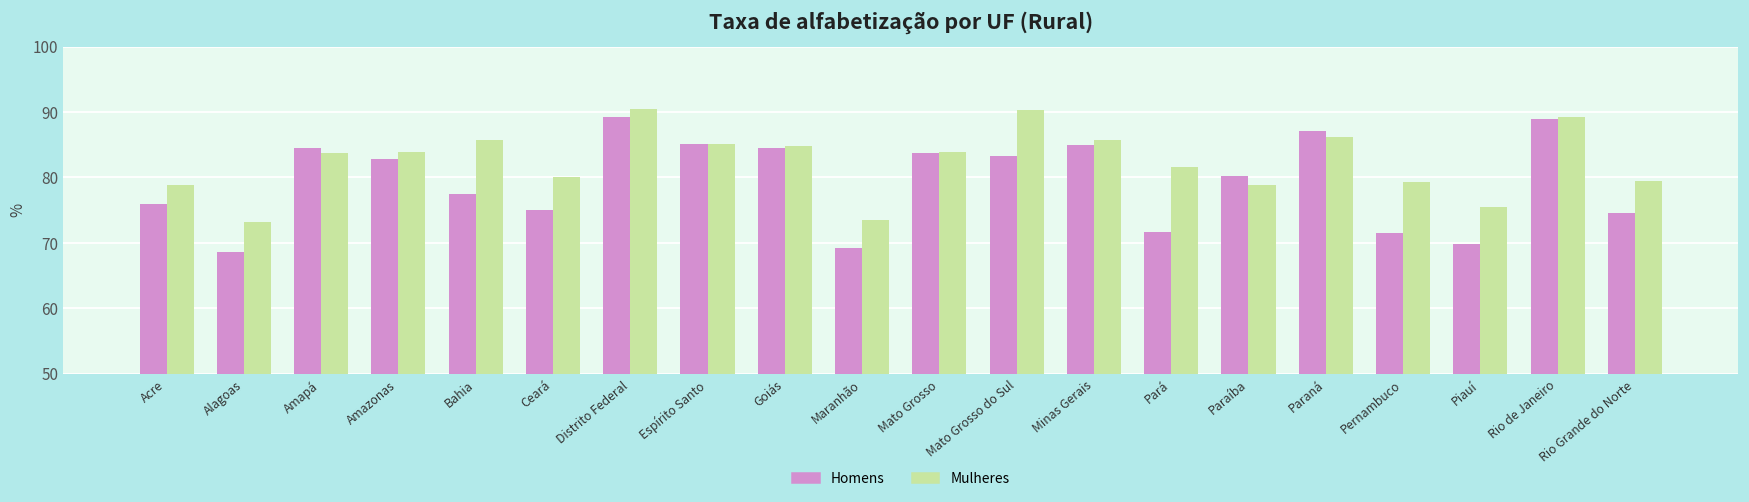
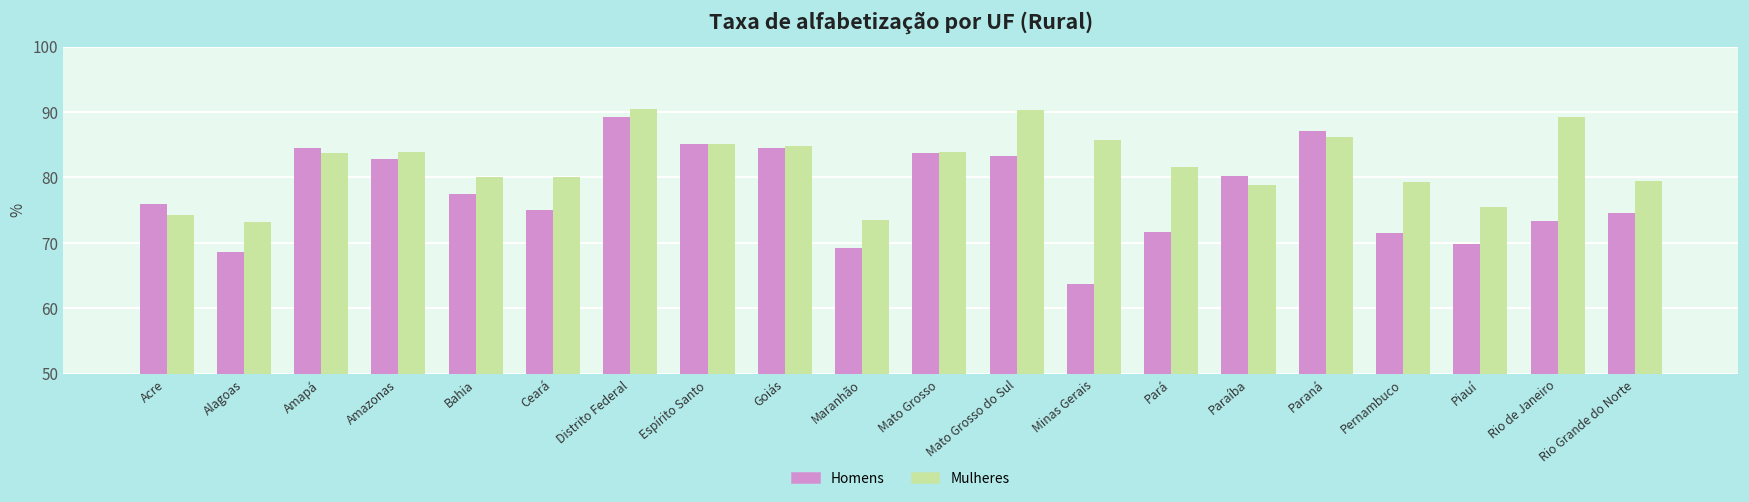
  {
    "Homens": {
      "Acre": 76,
      "Alagoas": 69,
      "Amapá": 84,
      "Amazonas": 83,
      "Bahia": 78,
      "Ceará": 75,
      "Distrito Federal": 89,
      "Espírito Santo": 85,
      "Goiás": 84,
      "Maranhão": 69,
      "Mato Grosso": 84,
      "Mato Grosso do Sul": 83,
-     "Minas Gerais": 85,
+     "Minas Gerais": 64,
      "Pará": 72,
      "Paraíba": 80,
      "Paraná": 87,
      "Pernambuco": 72,
      "Piauí": 70,
-     "Rio de Janeiro": 89,
+     "Rio de Janeiro": 73,
      "Rio Grande do Norte": 75
    },
    "Mulheres": {
-     "Acre": 79,
+     "Acre": 74,
      "Alagoas": 73,
      "Amapá": 84,
      "Amazonas": 84,
-     "Bahia": 86,
+     "Bahia": 80,
      "Ceará": 80,
      "Distrito Federal": 91,
      "Espírito Santo": 85,
      "Goiás": 85,
      "Maranhão": 74,
      "Mato Grosso": 84,
      "Mato Grosso do Sul": 90,
      "Minas Gerais": 86,
      "Pará": 82,
      "Paraíba": 79,
      "Paraná": 86,
      "Pernambuco": 79,
      "Piauí": 76,
      "Rio de Janeiro": 89,
      "Rio Grande do Norte": 79
    }
  }
